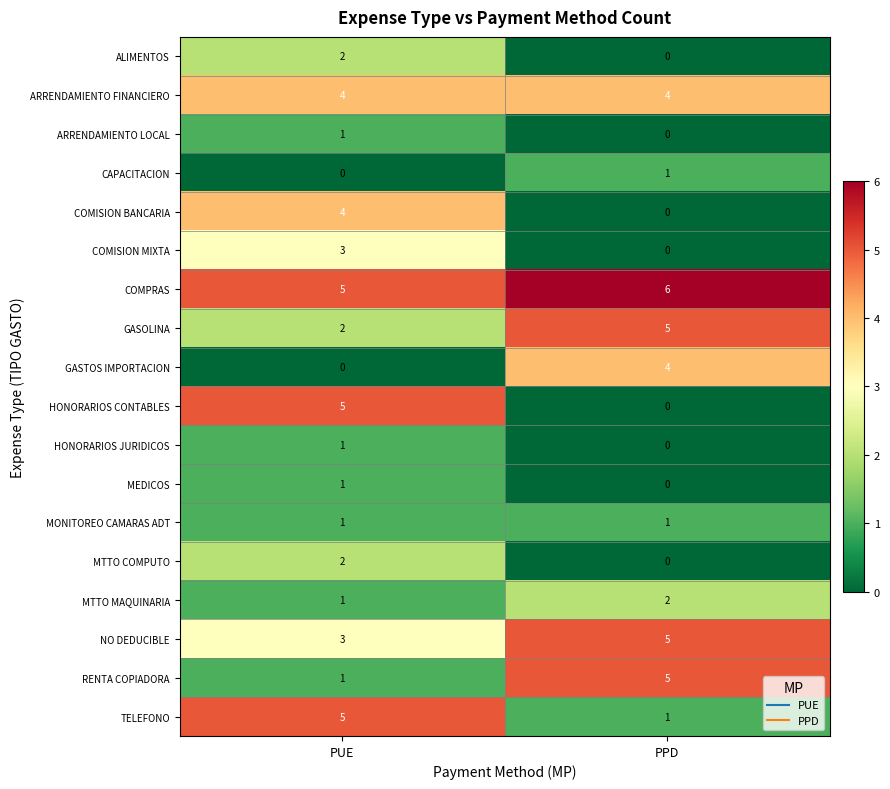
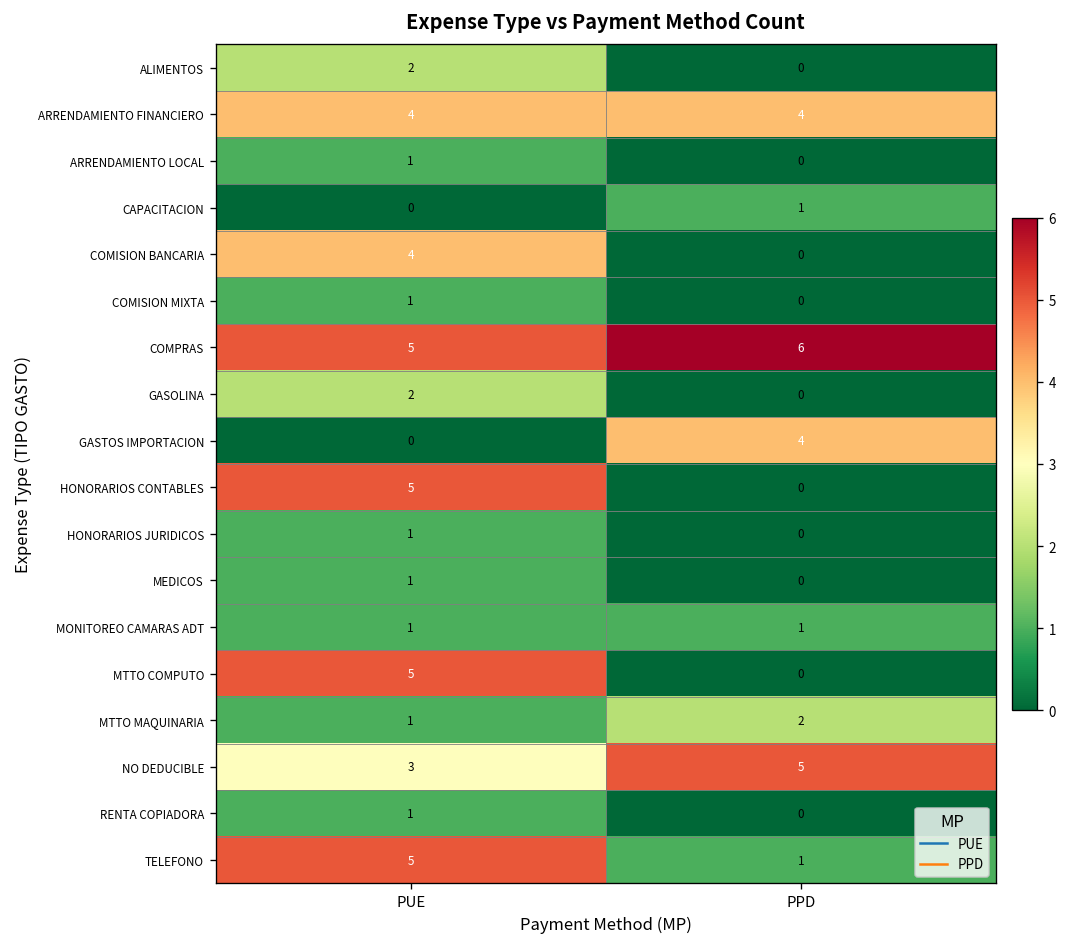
  {
    "ALIMENTOS": {
      "PUE": 2,
      "PPD": 0
    },
    "ARRENDAMIENTO FINANCIERO": {
      "PUE": 4,
      "PPD": 4
    },
    "ARRENDAMIENTO LOCAL": {
      "PUE": 1,
      "PPD": 0
    },
    "CAPACITACION": {
      "PUE": 0,
      "PPD": 1
    },
    "COMISION BANCARIA": {
      "PUE": 4,
      "PPD": 0
    },
    "COMISION MIXTA": {
-     "PUE": 3,
+     "PUE": 1,
      "PPD": 0
    },
    "COMPRAS": {
      "PUE": 5,
      "PPD": 6
    },
    "GASOLINA": {
      "PUE": 2,
-     "PPD": 5
+     "PPD": 0
    },
    "GASTOS IMPORTACION": {
      "PUE": 0,
      "PPD": 4
    },
    "HONORARIOS CONTABLES": {
      "PUE": 5,
      "PPD": 0
    },
    "HONORARIOS JURIDICOS": {
      "PUE": 1,
      "PPD": 0
    },
    "MEDICOS": {
      "PUE": 1,
      "PPD": 0
    },
    "MONITOREO CAMARAS ADT": {
      "PUE": 1,
      "PPD": 1
    },
    "MTTO COMPUTO": {
-     "PUE": 2,
+     "PUE": 5,
      "PPD": 0
    },
    "MTTO MAQUINARIA": {
      "PUE": 1,
      "PPD": 2
    },
    "NO DEDUCIBLE": {
      "PUE": 3,
      "PPD": 5
    },
    "RENTA COPIADORA": {
      "PUE": 1,
-     "PPD": 5
+     "PPD": 0
    },
    "TELEFONO": {
      "PUE": 5,
      "PPD": 1
    }
  }
